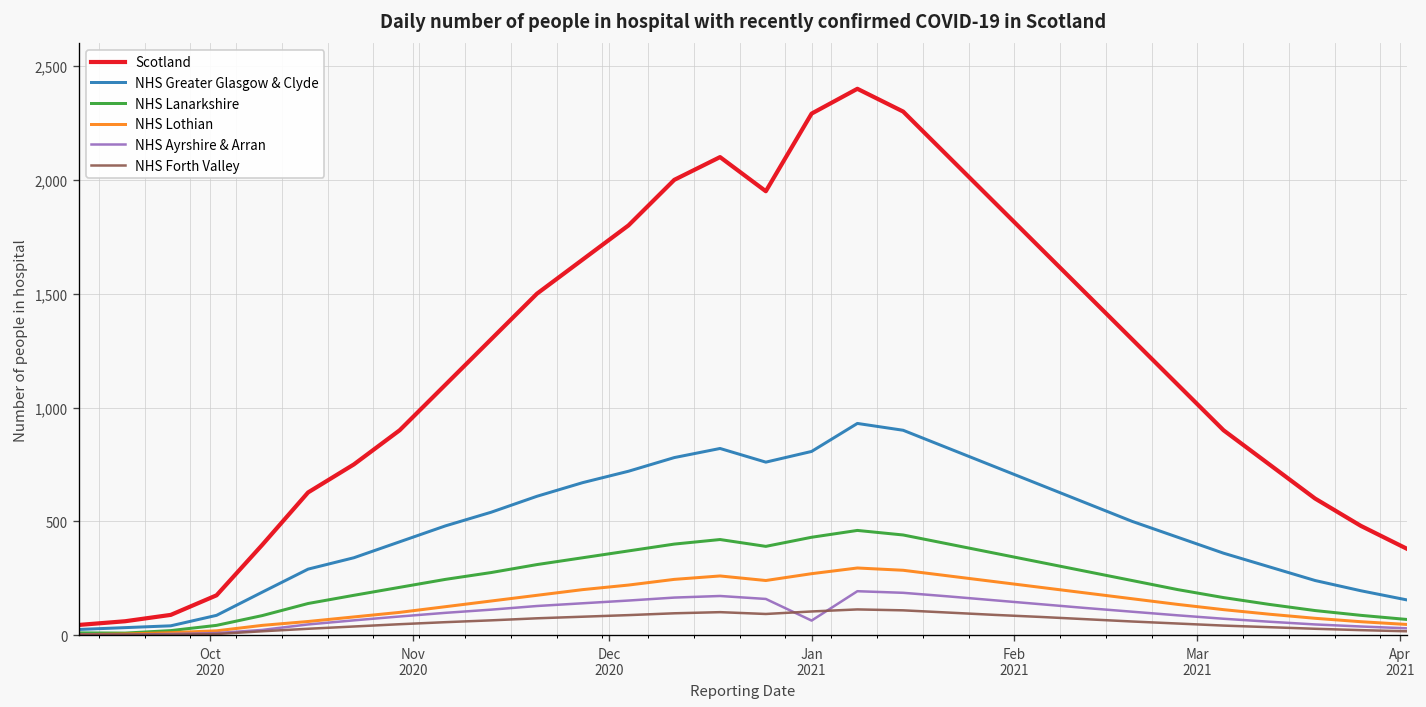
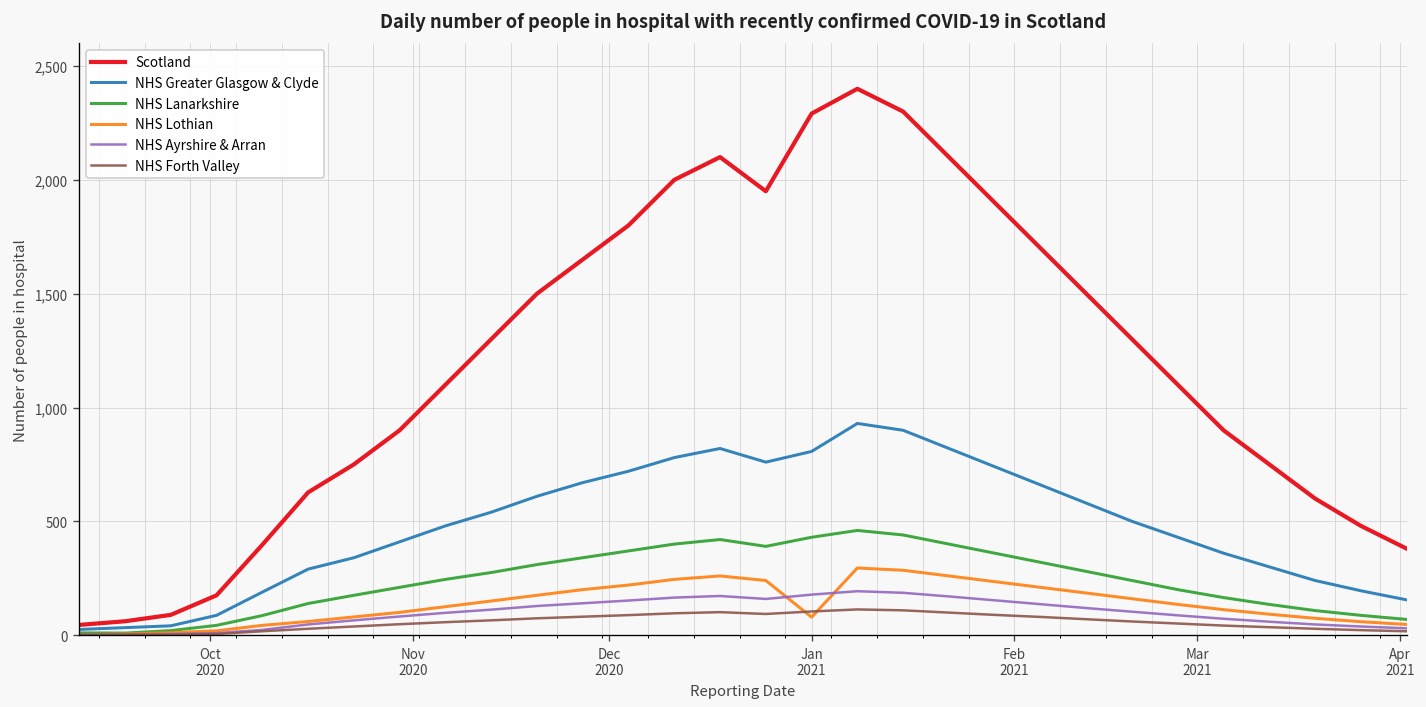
  {
    "Scotland": {
      "Jan 2021": "2,290"
    },
    "NHS Greater Glasgow & Clyde": {
      "Jan 2021": "810"
    },
    "NHS Lanarkshire": {
      "Jan 2021": "430"
    },
    "NHS Lothian": {
-     "Jan 2021": "270"
+     "Jan 2021": "80"
    },
    "NHS Ayrshire & Arran": {
-     "Jan 2021": "60"
+     "Jan 2021": "180"
    },
    "NHS Forth Valley": {
      "Jan 2021": "100"
    }
  }
